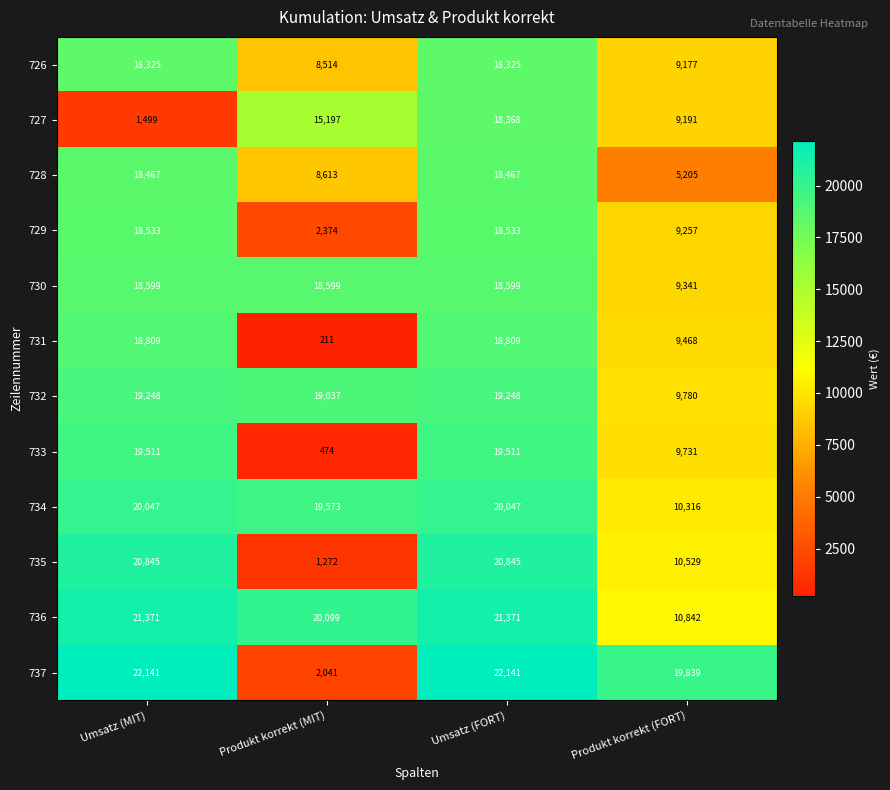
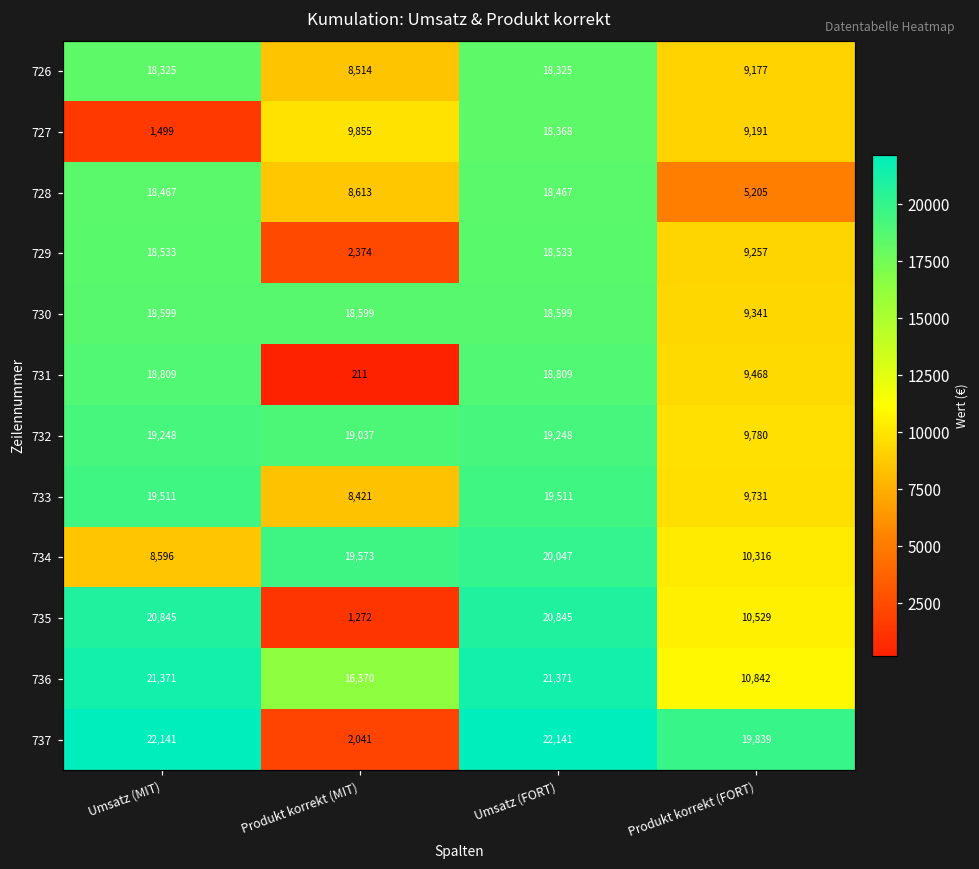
  {
    "726": {
      "Umsatz (MIT)": "18,325",
      "Produkt korrekt (MIT)": "8,514",
      "Umsatz (FORT)": "18,325",
      "Produkt korrekt (FORT)": "9,177"
    },
    "727": {
      "Umsatz (MIT)": "1,499",
-     "Produkt korrekt (MIT)": "15,197",
+     "Produkt korrekt (MIT)": "9,855",
      "Umsatz (FORT)": "18,368",
      "Produkt korrekt (FORT)": "9,191"
    },
    "728": {
      "Umsatz (MIT)": "18,467",
      "Produkt korrekt (MIT)": "8,613",
      "Umsatz (FORT)": "18,467",
      "Produkt korrekt (FORT)": "5,205"
    },
    "729": {
      "Umsatz (MIT)": "18,533",
      "Produkt korrekt (MIT)": "2,374",
      "Umsatz (FORT)": "18,533",
      "Produkt korrekt (FORT)": "9,257"
    },
    "730": {
      "Umsatz (MIT)": "18,599",
      "Produkt korrekt (MIT)": "18,599",
      "Umsatz (FORT)": "18,599",
      "Produkt korrekt (FORT)": "9,341"
    },
    "731": {
      "Umsatz (MIT)": "18,809",
      "Produkt korrekt (MIT)": "211",
      "Umsatz (FORT)": "18,809",
      "Produkt korrekt (FORT)": "9,468"
    },
    "732": {
      "Umsatz (MIT)": "19,248",
      "Produkt korrekt (MIT)": "19,037",
      "Umsatz (FORT)": "19,248",
      "Produkt korrekt (FORT)": "9,780"
    },
    "733": {
      "Umsatz (MIT)": "19,511",
-     "Produkt korrekt (MIT)": "474",
+     "Produkt korrekt (MIT)": "8,421",
      "Umsatz (FORT)": "19,511",
      "Produkt korrekt (FORT)": "9,731"
    },
    "734": {
-     "Umsatz (MIT)": "20,047",
+     "Umsatz (MIT)": "8,596",
      "Produkt korrekt (MIT)": "19,573",
      "Umsatz (FORT)": "20,047",
      "Produkt korrekt (FORT)": "10,316"
    },
    "735": {
      "Umsatz (MIT)": "20,845",
      "Produkt korrekt (MIT)": "1,272",
      "Umsatz (FORT)": "20,845",
      "Produkt korrekt (FORT)": "10,529"
    },
    "736": {
      "Umsatz (MIT)": "21,371",
-     "Produkt korrekt (MIT)": "20,099",
+     "Produkt korrekt (MIT)": "16,370",
      "Umsatz (FORT)": "21,371",
      "Produkt korrekt (FORT)": "10,842"
    },
    "737": {
      "Umsatz (MIT)": "22,141",
      "Produkt korrekt (MIT)": "2,041",
      "Umsatz (FORT)": "22,141",
      "Produkt korrekt (FORT)": "19,839"
    }
  }
